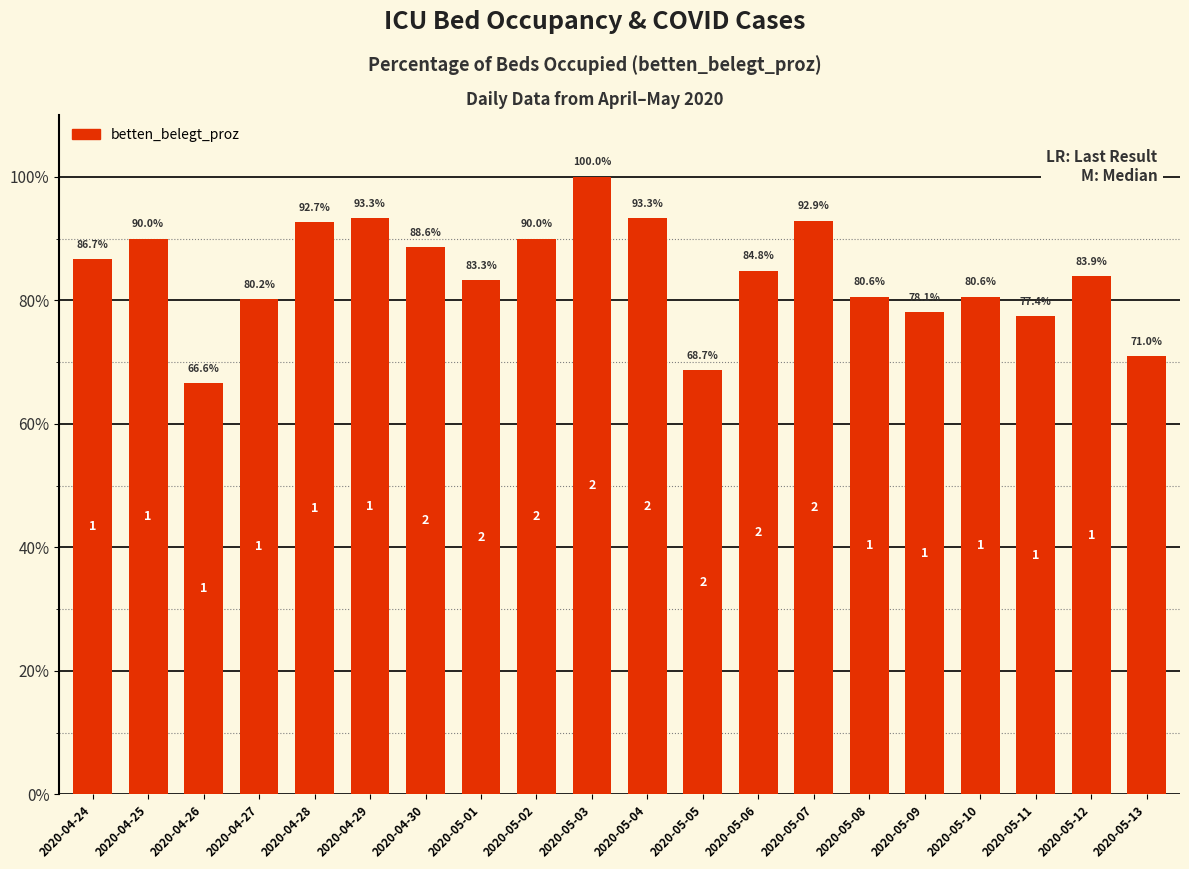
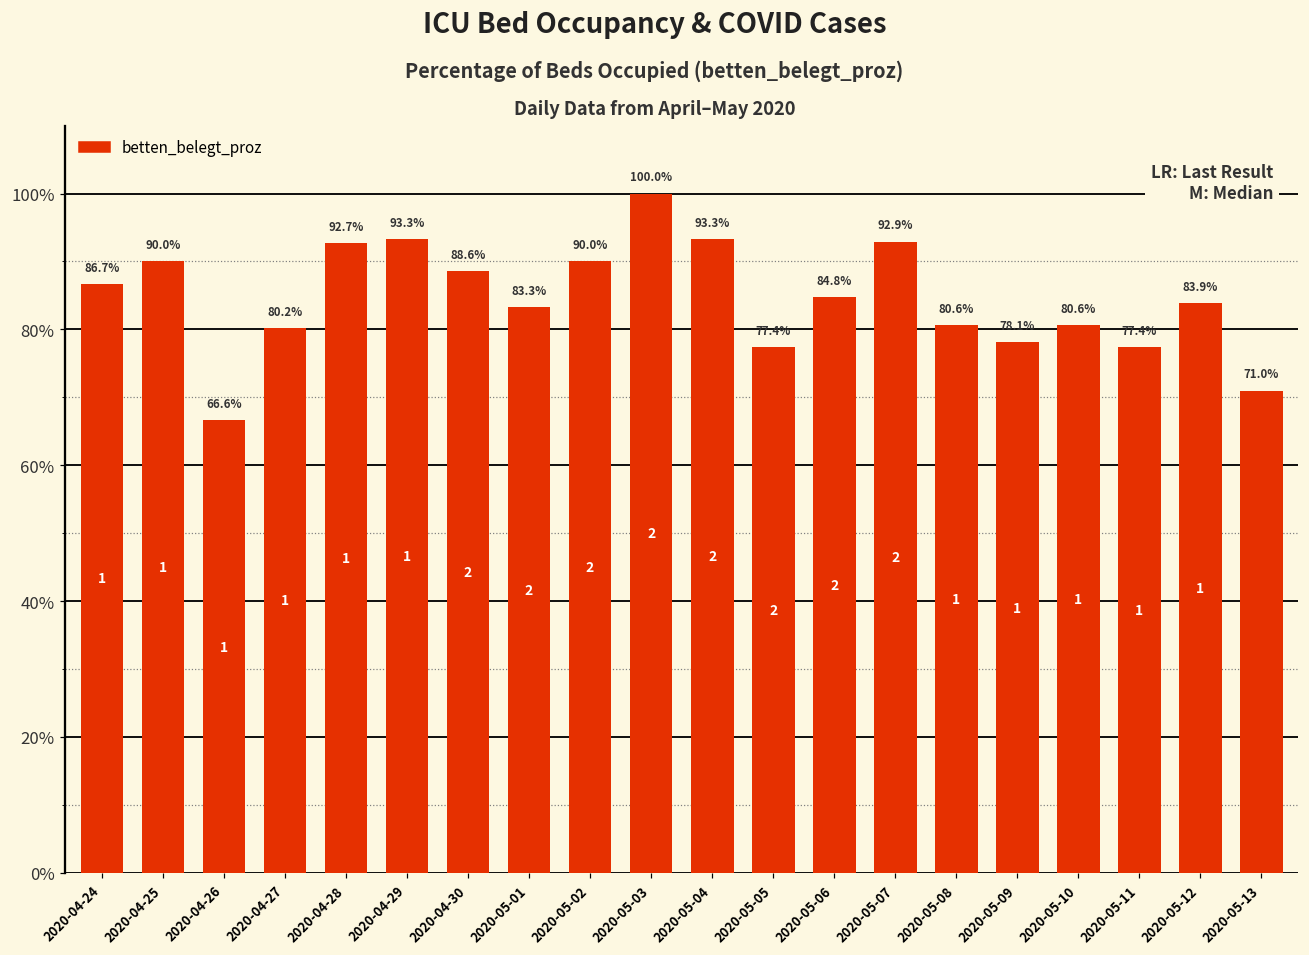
  {
    "2020-04-24": "86.7%",
    "2020-04-25": "90.0%",
    "2020-04-26": "66.6%",
    "2020-04-27": "80.2%",
    "2020-04-28": "92.7%",
    "2020-04-29": "93.3%",
    "2020-04-30": "88.6%",
    "2020-05-01": "83.3%",
    "2020-05-02": "90.0%",
    "2020-05-03": "100.0%",
    "2020-05-04": "93.3%",
-   "2020-05-05": "68.7%",
+   "2020-05-05": "77.4%",
    "2020-05-06": "84.8%",
    "2020-05-07": "92.9%",
    "2020-05-08": "80.6%",
    "2020-05-09": "78.1%",
    "2020-05-10": "80.6%",
    "2020-05-11": "77.4%",
    "2020-05-12": "83.9%",
    "2020-05-13": "71.0%"
  }
